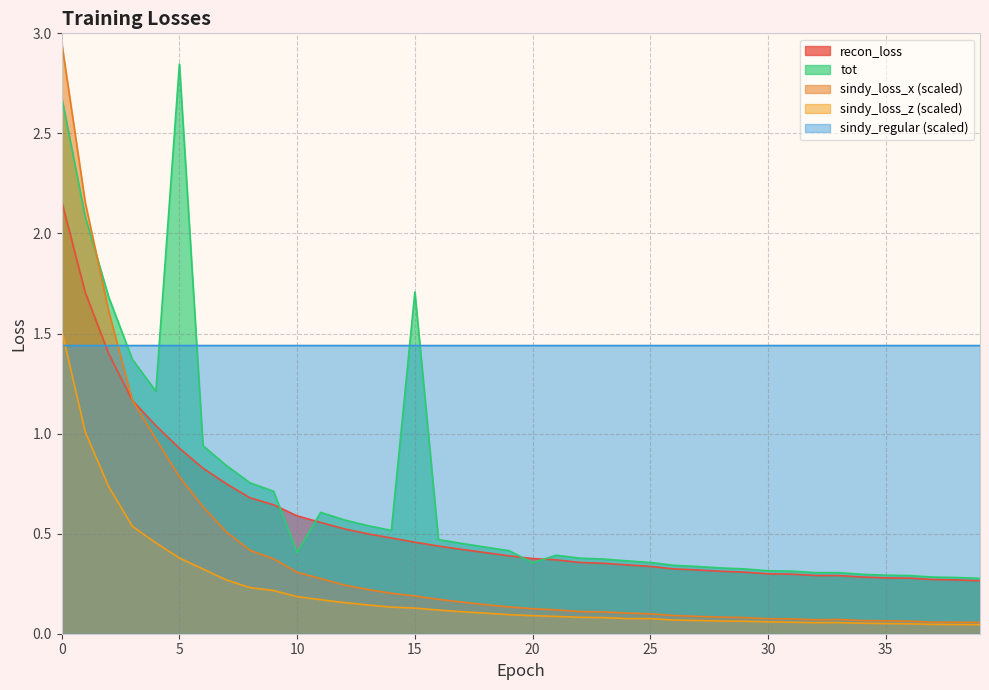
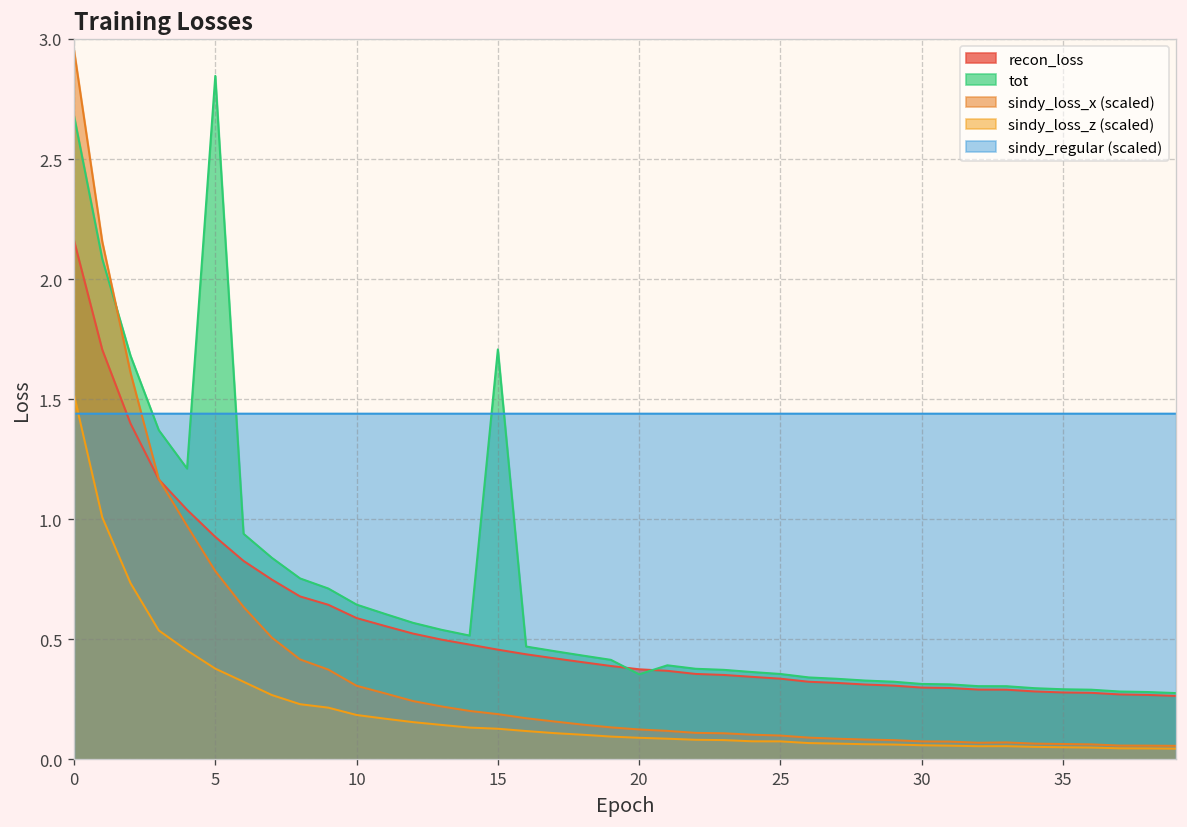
  {
    "tot": {
      "0": 2.68,
      "5": 2.85,
-     "10": 0.41,
+     "10": 0.64,
      "15": 1.71,
      "20": 0.35,
      "25": 0.36,
      "30": 0.31,
      "35": 0.29
    },
    "sindy_regular (scaled)": {
      "0": 1.44,
      "5": 1.44,
      "10": 1.44,
      "15": 1.44,
      "20": 1.44,
      "25": 1.44,
      "30": 1.44,
      "35": 1.44
    }
  }
